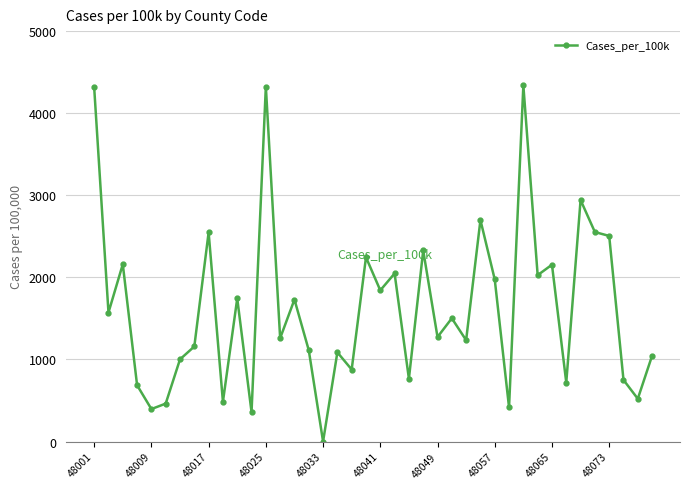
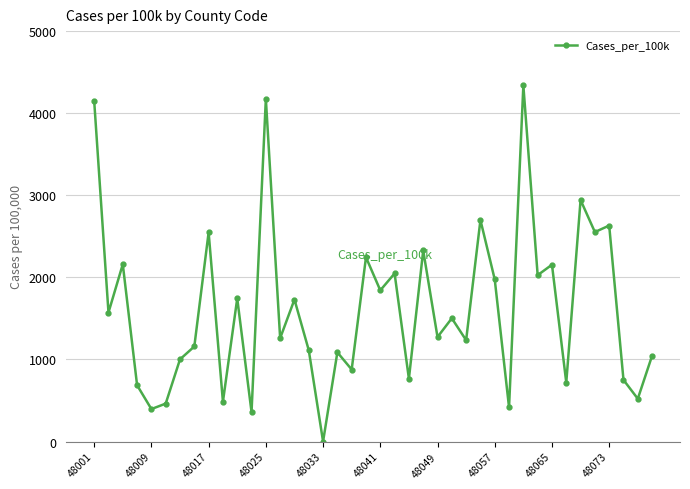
  {
-   "48001": 4300,
+   "48001": 4200,
    "48009": 400,
    "48017": 2500,
-   "48025": 4300,
+   "48025": 4200,
    "48033": 0,
    "48041": 1800,
    "48049": 1300,
    "48057": 2000,
    "48065": 2200,
-   "48073": 2500
+   "48073": 2600
  }
